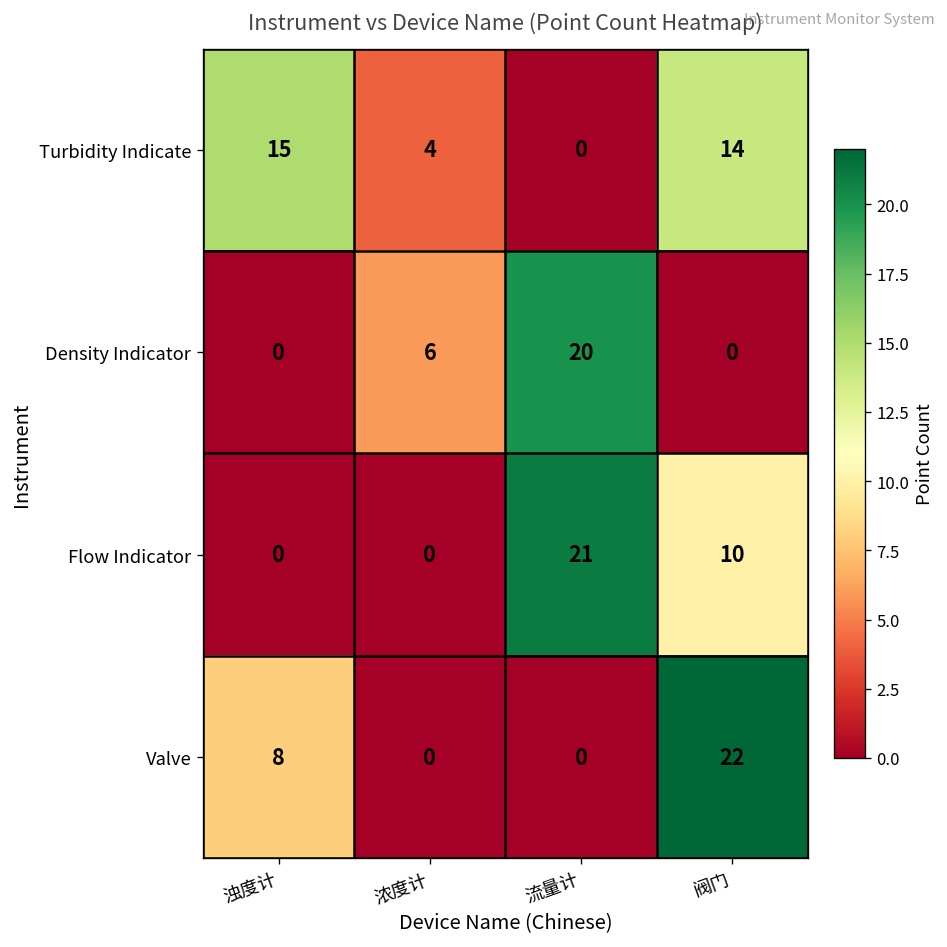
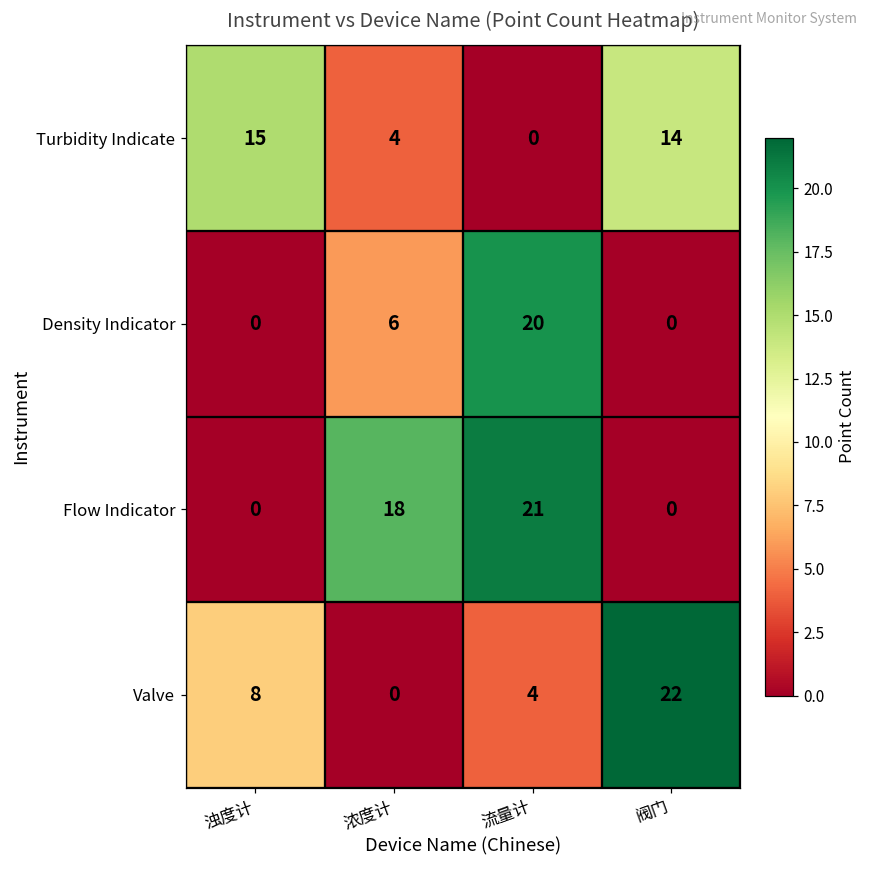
  {
    "Turbidity Indicate": {
      "浊度计": 15,
      "浓度计": 4,
      "流量计": 0,
      "阀门": 14
    },
    "Density Indicator": {
      "浊度计": 0,
      "浓度计": 6,
      "流量计": 20,
      "阀门": 0
    },
    "Flow Indicator": {
      "浊度计": 0,
-     "浓度计": 0,
+     "浓度计": 18,
      "流量计": 21,
-     "阀门": 10
+     "阀门": 0
    },
    "Valve": {
      "浊度计": 8,
      "浓度计": 0,
-     "流量计": 0,
+     "流量计": 4,
      "阀门": 22
    }
  }
